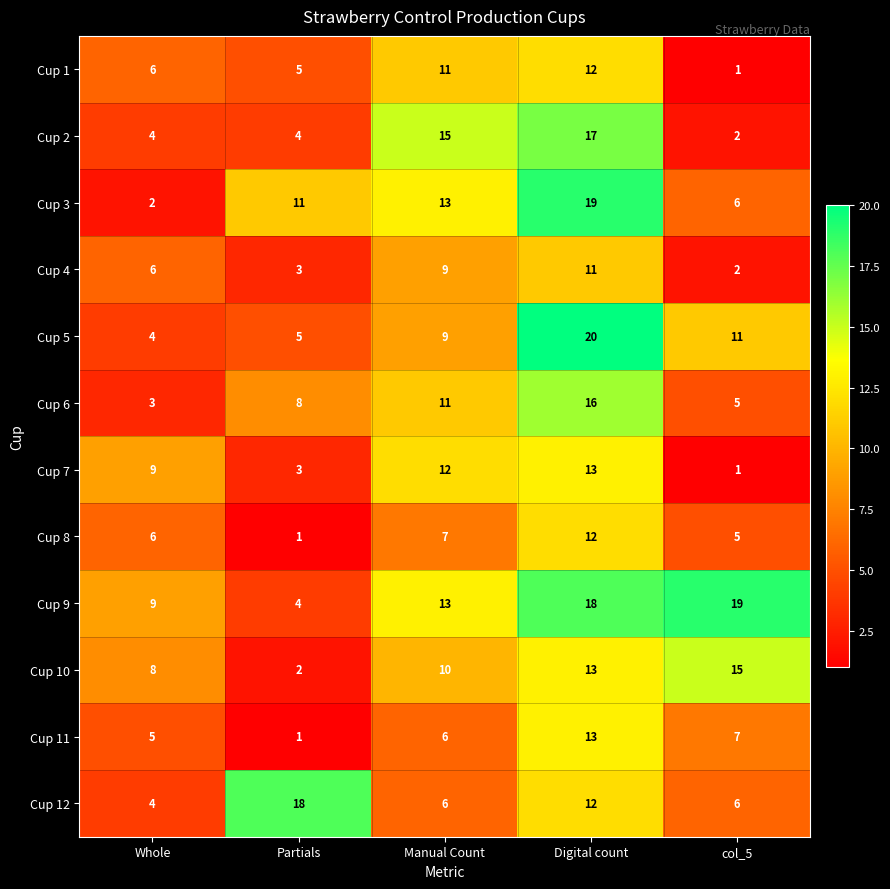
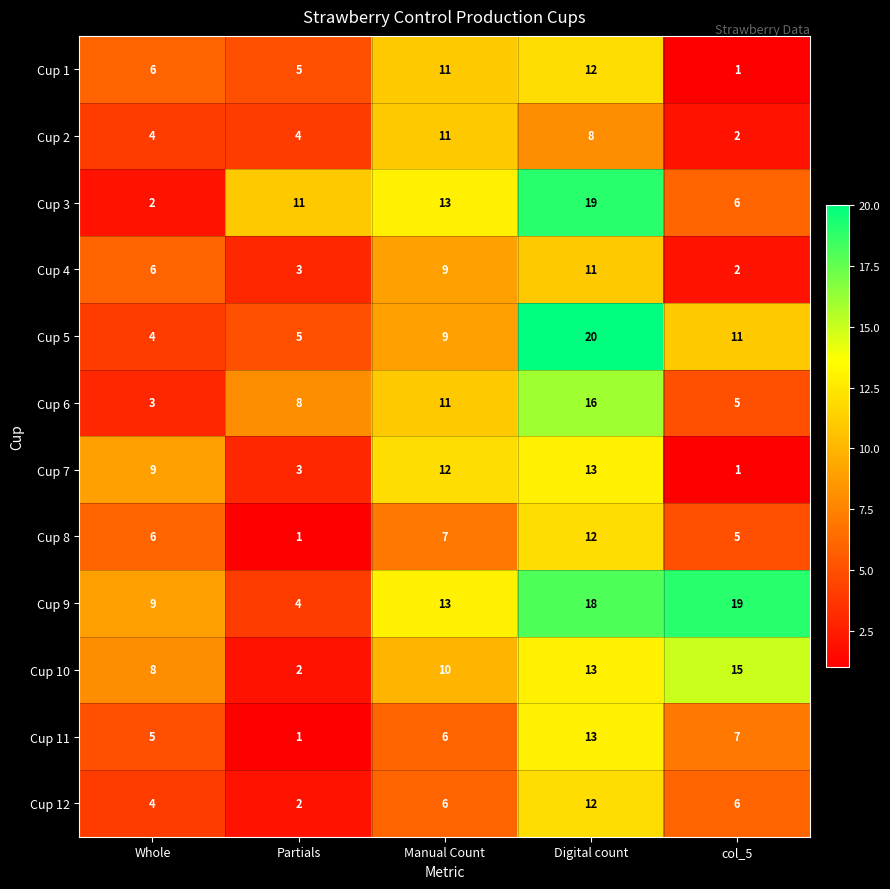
  {
    "Cup 1": {
      "Whole": 6,
      "Partials": 5,
      "Manual Count": 11,
      "Digital count": 12,
      "col_5": 1
    },
    "Cup 2": {
      "Whole": 4,
      "Partials": 4,
-     "Manual Count": 15,
-     "Digital count": 17,
+     "Manual Count": 11,
+     "Digital count": 8,
      "col_5": 2
    },
    "Cup 3": {
      "Whole": 2,
      "Partials": 11,
      "Manual Count": 13,
      "Digital count": 19,
      "col_5": 6
    },
    "Cup 4": {
      "Whole": 6,
      "Partials": 3,
      "Manual Count": 9,
      "Digital count": 11,
      "col_5": 2
    },
    "Cup 5": {
      "Whole": 4,
      "Partials": 5,
      "Manual Count": 9,
      "Digital count": 20,
      "col_5": 11
    },
    "Cup 6": {
      "Whole": 3,
      "Partials": 8,
      "Manual Count": 11,
      "Digital count": 16,
      "col_5": 5
    },
    "Cup 7": {
      "Whole": 9,
      "Partials": 3,
      "Manual Count": 12,
      "Digital count": 13,
      "col_5": 1
    },
    "Cup 8": {
      "Whole": 6,
      "Partials": 1,
      "Manual Count": 7,
      "Digital count": 12,
      "col_5": 5
    },
    "Cup 9": {
      "Whole": 9,
      "Partials": 4,
      "Manual Count": 13,
      "Digital count": 18,
      "col_5": 19
    },
    "Cup 10": {
      "Whole": 8,
      "Partials": 2,
      "Manual Count": 10,
      "Digital count": 13,
      "col_5": 15
    },
    "Cup 11": {
      "Whole": 5,
      "Partials": 1,
      "Manual Count": 6,
      "Digital count": 13,
      "col_5": 7
    },
    "Cup 12": {
      "Whole": 4,
-     "Partials": 18,
+     "Partials": 2,
      "Manual Count": 6,
      "Digital count": 12,
      "col_5": 6
    }
  }
